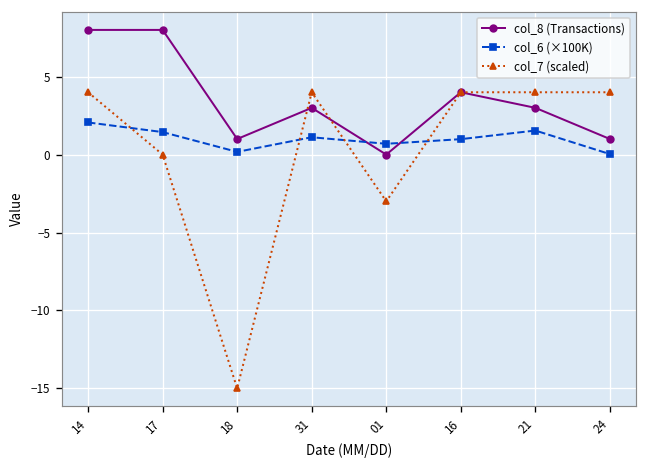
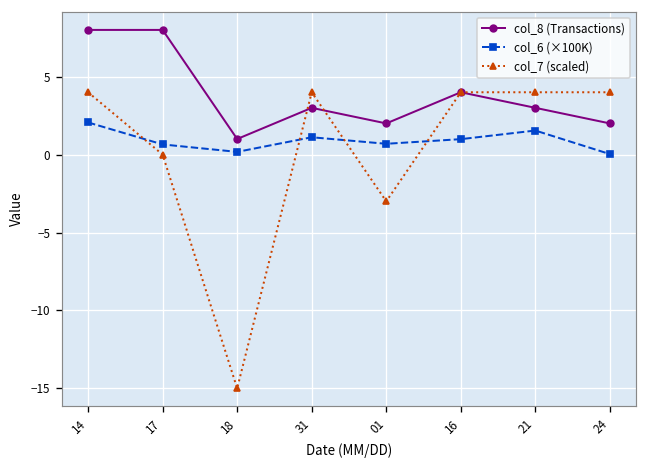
  {
    "col_8 (Transactions)": {
      "14": 8,
      "17": 8,
      "18": 1,
      "31": 3,
-     "01": 0,
+     "01": 2,
      "21": 3,
-     "24": 1
+     "24": 2
    },
    "col_6 (×100K)": {
      "14": 2.1,
-     "17": 1.4,
+     "17": 0.7,
      "18": 0.2,
      "31": 1.1,
      "01": 0.7,
      "16": 1.0,
      "21": 1.5,
      "24": 0.0
    },
    "col_7 (scaled)": {
      "14": 4.0,
      "17": 0.0,
      "18": -15.0,
      "31": 4.0,
      "01": -3.0,
      "21": 4.0,
      "24": 4.0
    }
  }
